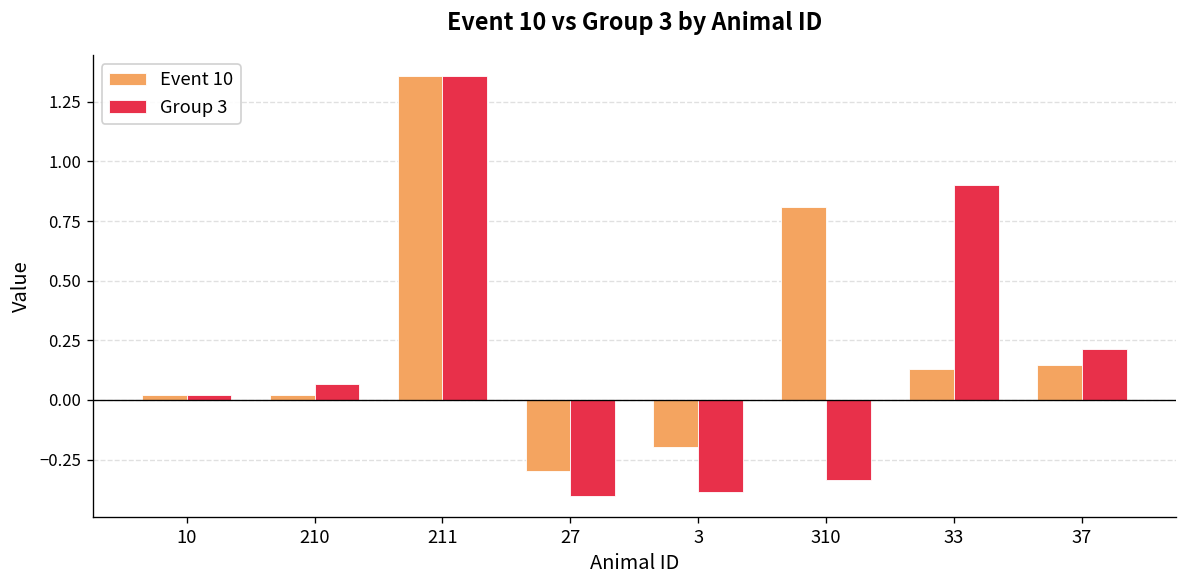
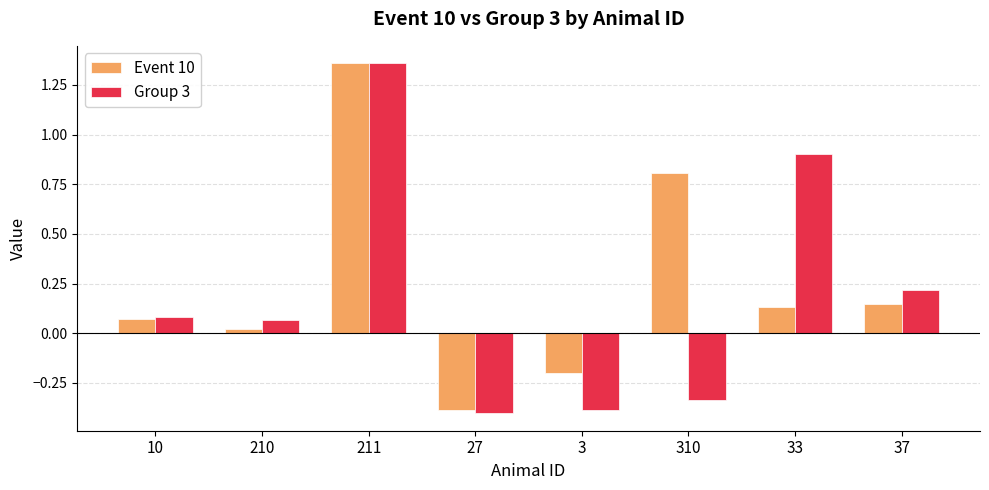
  {
    "Event 10": {
-     "10": 0.02,
+     "10": 0.07,
      "210": 0.02,
      "211": 1.36,
-     "27": -0.30,
+     "27": -0.39,
      "3": -0.20,
      "310": 0.81,
      "33": 0.13,
      "37": 0.15
    },
    "Group 3": {
-     "10": 0.02,
+     "10": 0.08,
      "210": 0.07,
      "211": 1.36,
      "27": -0.40,
      "3": -0.39,
      "310": -0.34,
      "33": 0.90,
      "37": 0.22
    }
  }
